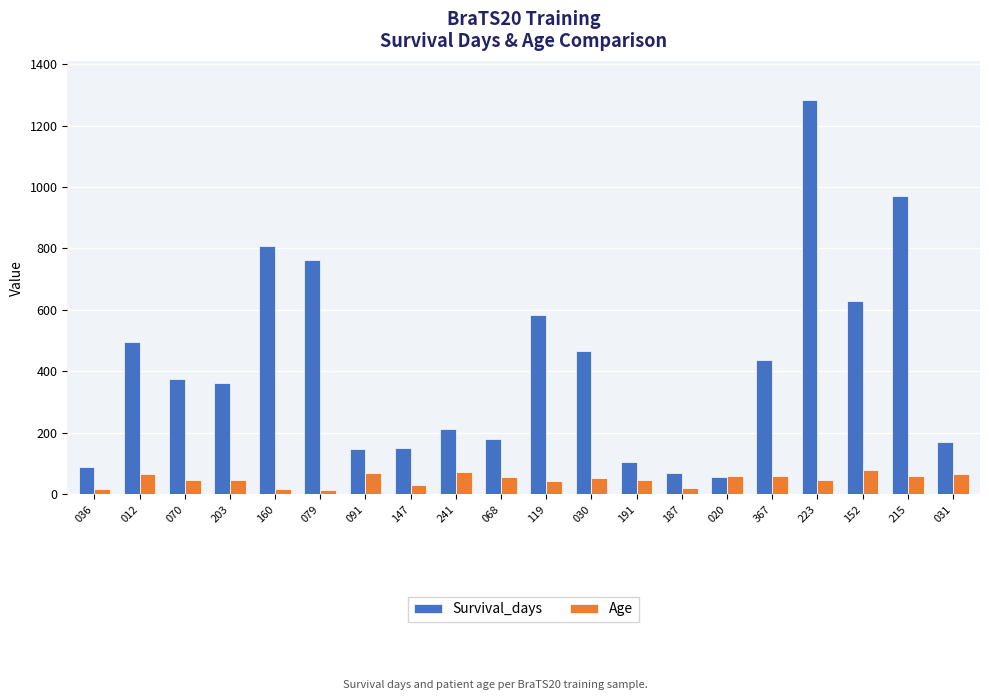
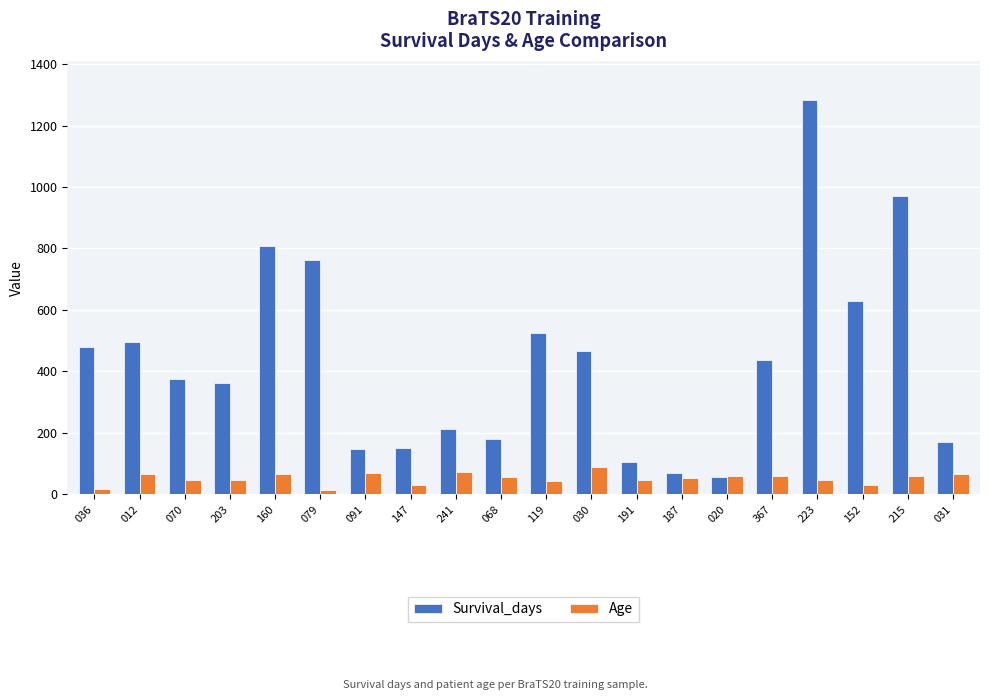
  {
    "Survival_days": {
-     "036": 90,
+     "036": 480,
      "012": 500,
      "070": 380,
      "203": 360,
      "160": 810,
      "079": 760,
      "091": 150,
      "147": 150,
      "241": 210,
      "068": 180,
-     "119": 590,
+     "119": 520,
      "030": 470,
      "191": 100,
      "187": 70,
      "020": 60,
      "367": 440,
      "223": 1280,
      "152": 630,
      "215": 970,
      "031": 170
    },
    "Age": {
      "036": 20,
      "012": 70,
      "070": 50,
      "203": 50,
-     "160": 20,
+     "160": 70,
      "079": 10,
      "091": 70,
      "147": 30,
      "241": 70,
      "068": 60,
      "119": 50,
-     "030": 50,
+     "030": 90,
      "191": 50,
-     "187": 20,
+     "187": 50,
      "020": 60,
      "367": 60,
      "223": 50,
-     "152": 80,
+     "152": 30,
      "215": 60,
      "031": 70
    }
  }
